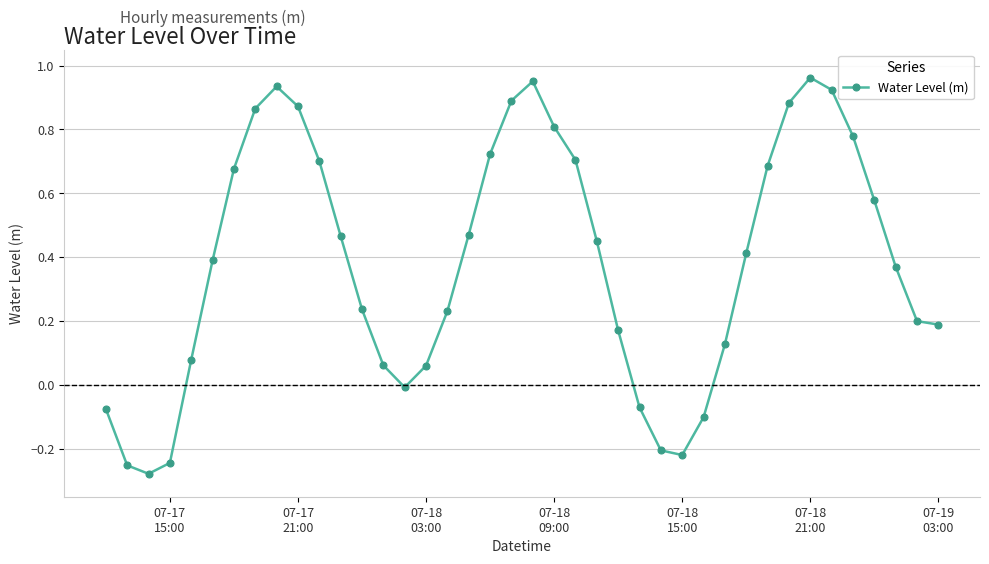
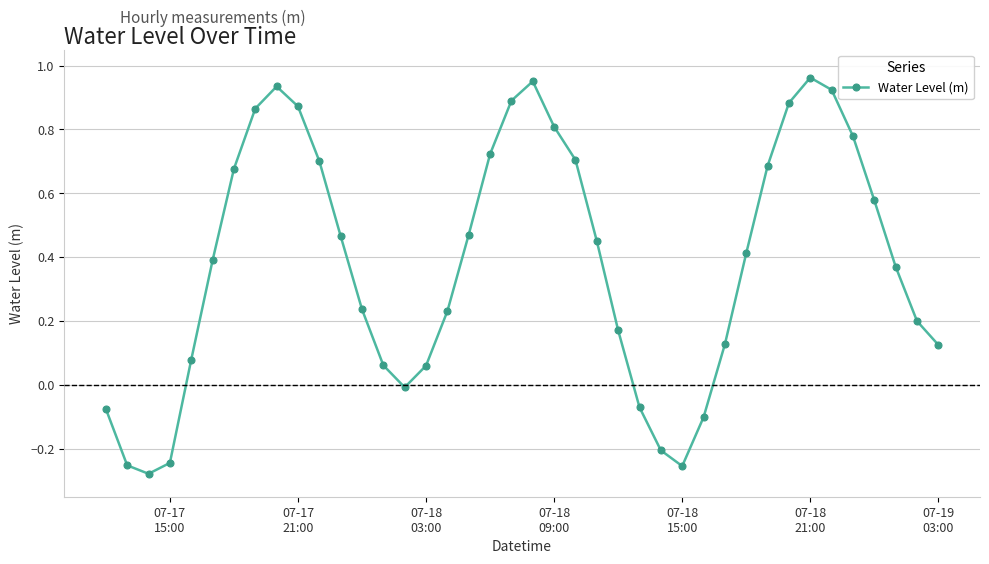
  {
    "07-17 15:00": -0.24,
    "07-17 21:00": 0.87,
    "07-18 03:00": 0.06,
    "07-18 09:00": 0.81,
-   "07-18 15:00": -0.22,
+   "07-18 15:00": -0.25,
    "07-18 21:00": 0.96,
-   "07-19 03:00": 0.19
+   "07-19 03:00": 0.13
  }
